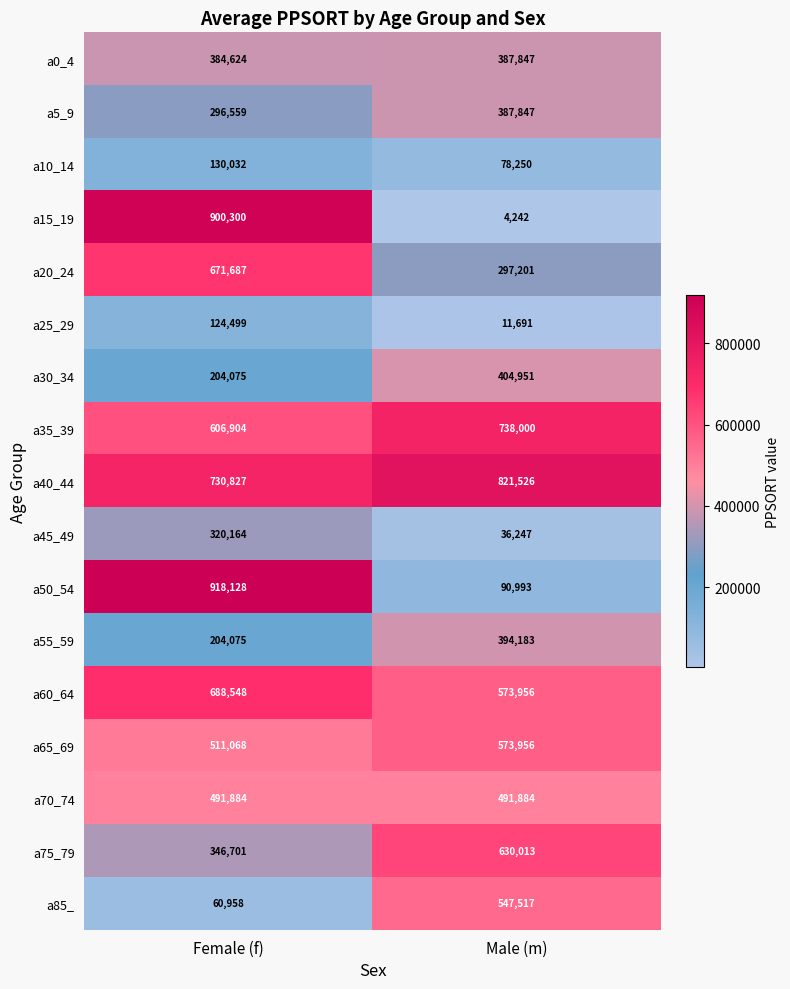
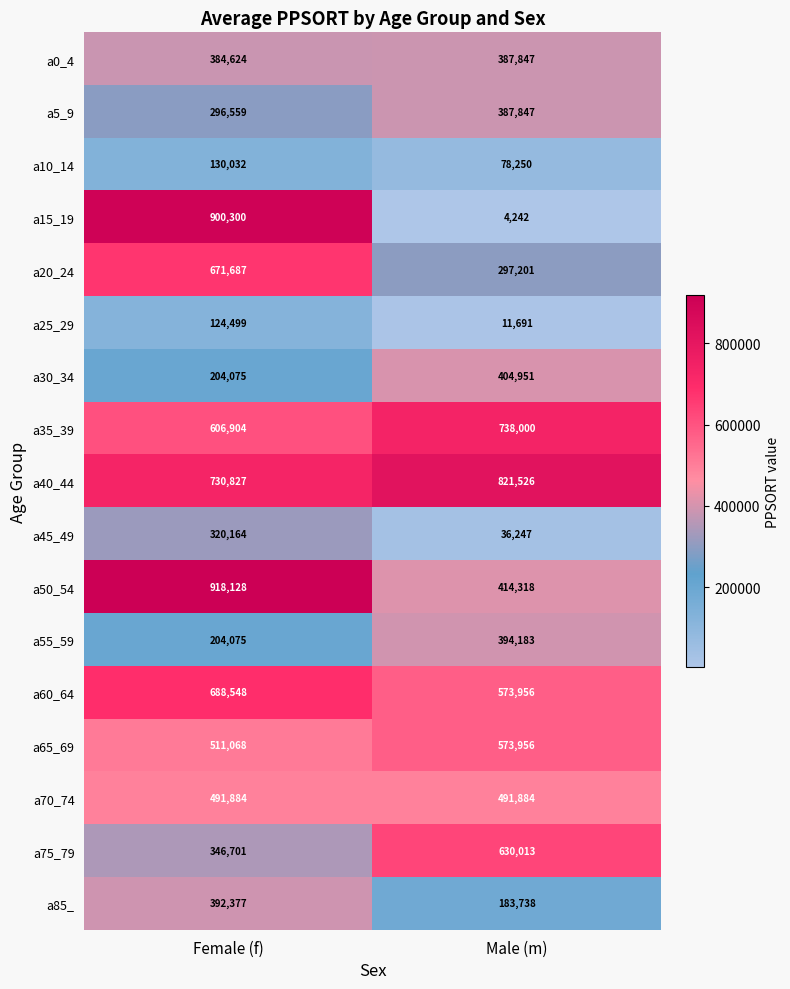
  {
    "a0_4": {
      "Female (f)": "384,624",
      "Male (m)": "387,847"
    },
    "a5_9": {
      "Female (f)": "296,559",
      "Male (m)": "387,847"
    },
    "a10_14": {
      "Female (f)": "130,032",
      "Male (m)": "78,250"
    },
    "a15_19": {
      "Female (f)": "900,300",
      "Male (m)": "4,242"
    },
    "a20_24": {
      "Female (f)": "671,687",
      "Male (m)": "297,201"
    },
    "a25_29": {
      "Female (f)": "124,499",
      "Male (m)": "11,691"
    },
    "a30_34": {
      "Female (f)": "204,075",
      "Male (m)": "404,951"
    },
    "a35_39": {
      "Female (f)": "606,904",
      "Male (m)": "738,000"
    },
    "a40_44": {
      "Female (f)": "730,827",
      "Male (m)": "821,526"
    },
    "a45_49": {
      "Female (f)": "320,164",
      "Male (m)": "36,247"
    },
    "a50_54": {
      "Female (f)": "918,128",
-     "Male (m)": "90,993"
+     "Male (m)": "414,318"
    },
    "a55_59": {
      "Female (f)": "204,075",
      "Male (m)": "394,183"
    },
    "a60_64": {
      "Female (f)": "688,548",
      "Male (m)": "573,956"
    },
    "a65_69": {
      "Female (f)": "511,068",
      "Male (m)": "573,956"
    },
    "a70_74": {
      "Female (f)": "491,884",
      "Male (m)": "491,884"
    },
    "a75_79": {
      "Female (f)": "346,701",
      "Male (m)": "630,013"
    },
    "a85_": {
-     "Female (f)": "60,958",
-     "Male (m)": "547,517"
+     "Female (f)": "392,377",
+     "Male (m)": "183,738"
    }
  }
